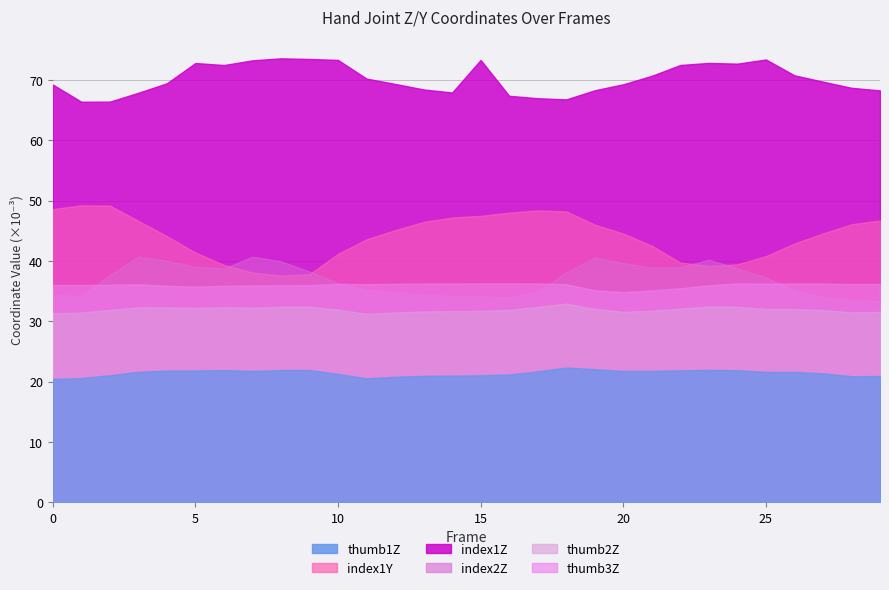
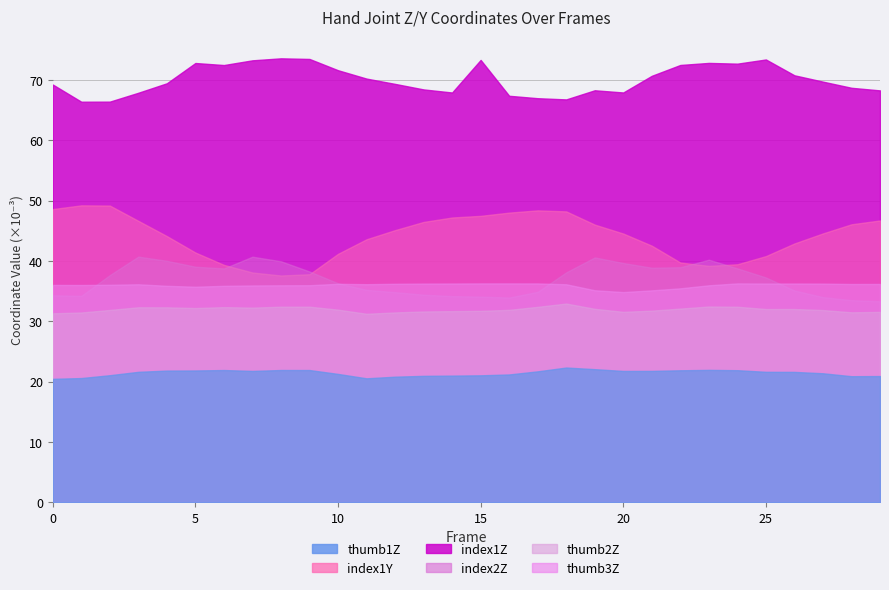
  {
    "index1Z": {
      "0": 69,
      "5": 73,
-     "10": 73,
+     "10": 72,
      "15": 73,
-     "20": 69,
+     "20": 68,
      "25": 73
    },
    "thumb1Z": {
      "0": 20,
      "5": 22,
      "10": 21,
      "15": 21,
      "20": 22,
      "25": 22
    }
  }
